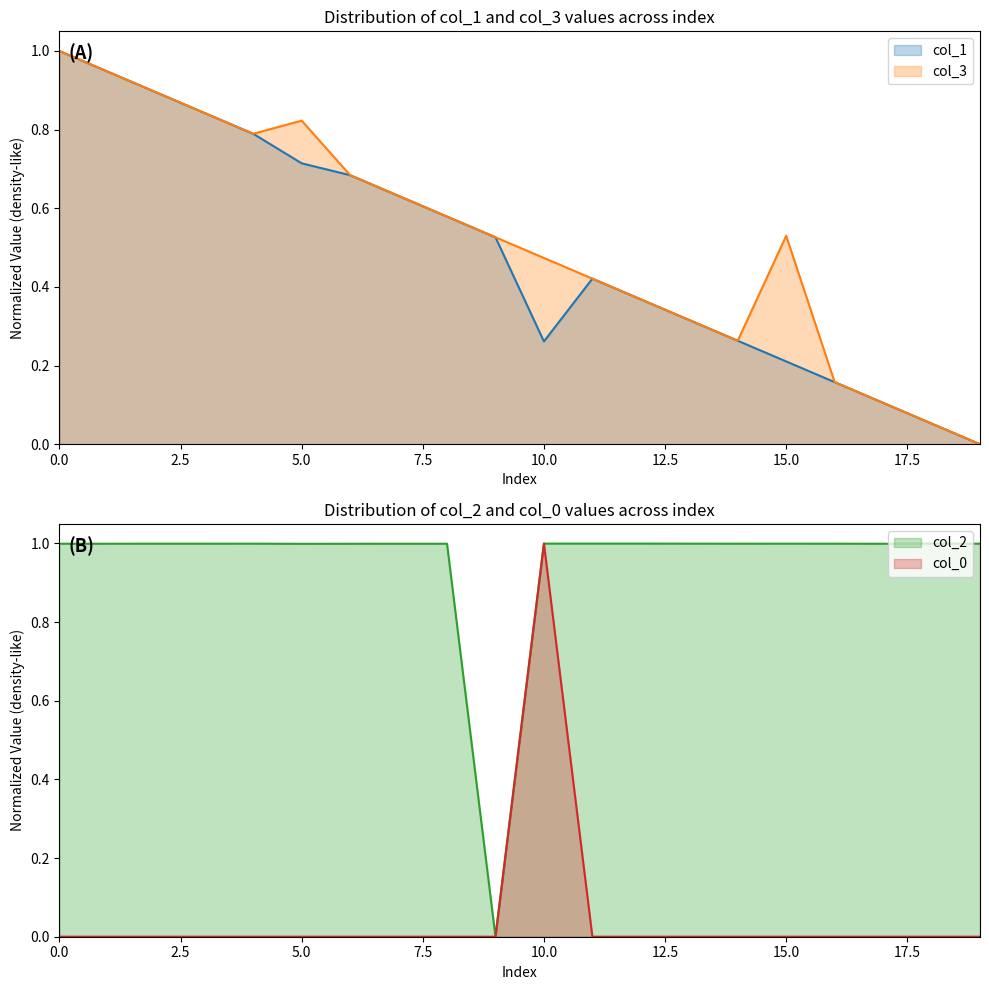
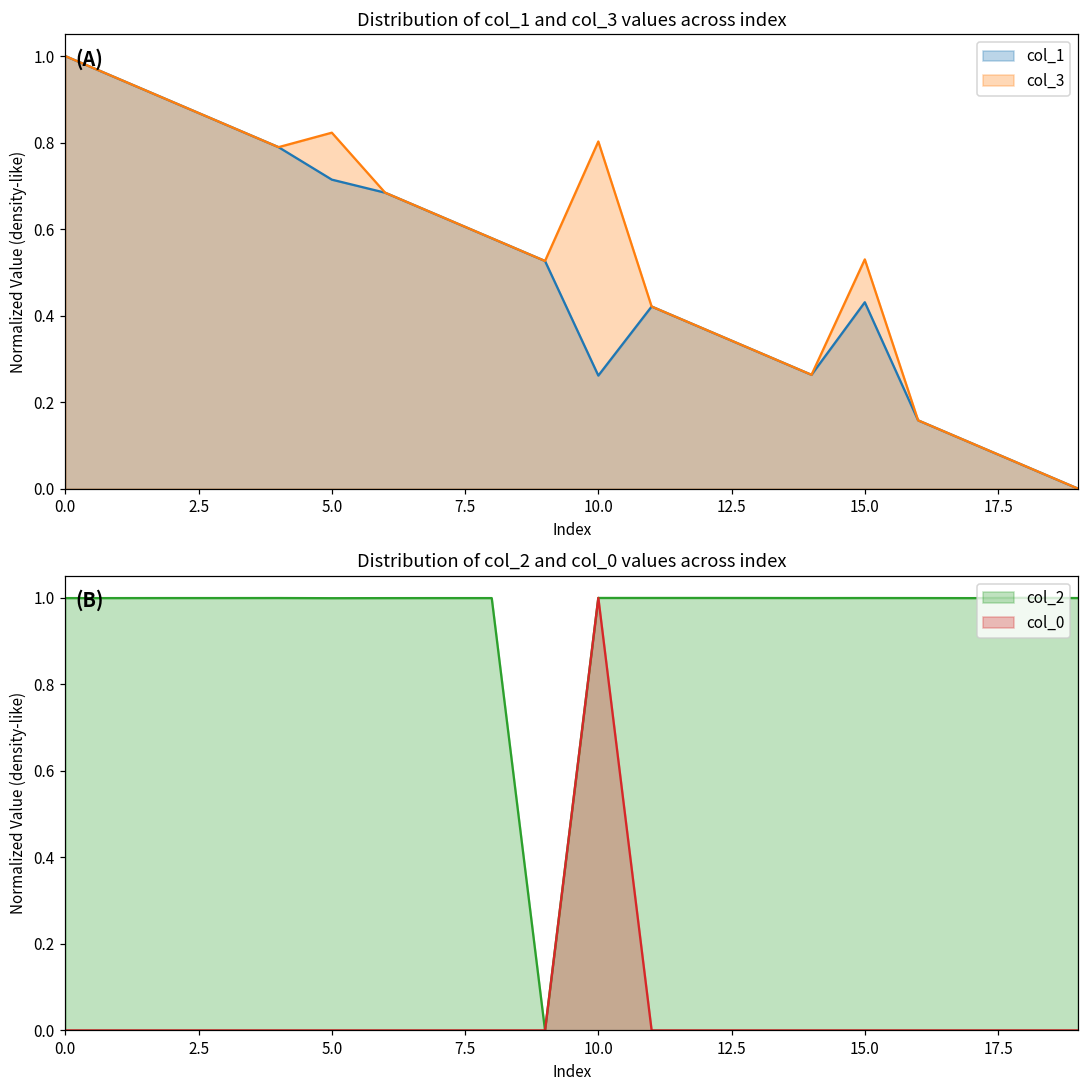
  {
    "Distribution of col_1 and col_3 values across index": {
      "col_1": {
        "5.0": 0.71,
        "10.0": 0.26,
-       "15.0": 0.21
+       "15.0": 0.43
      },
      "col_3": {
        "5.0": 0.82,
-       "10.0": 0.47,
+       "10.0": 0.80,
        "15.0": 0.53
      }
    },
    "Distribution of col_2 and col_0 values across index": {
      "col_2": {
        "0.0": 1.00,
        "5.0": 1.00,
        "15.0": 1.00
      },
      "col_0": {
        "0.0": 0.00,
        "5.0": 0.00,
        "15.0": 0.00
      }
    }
  }
